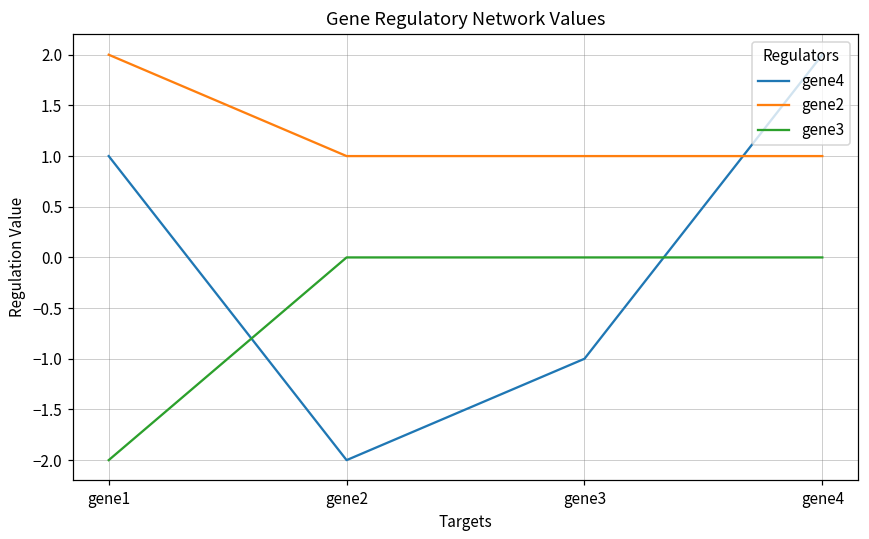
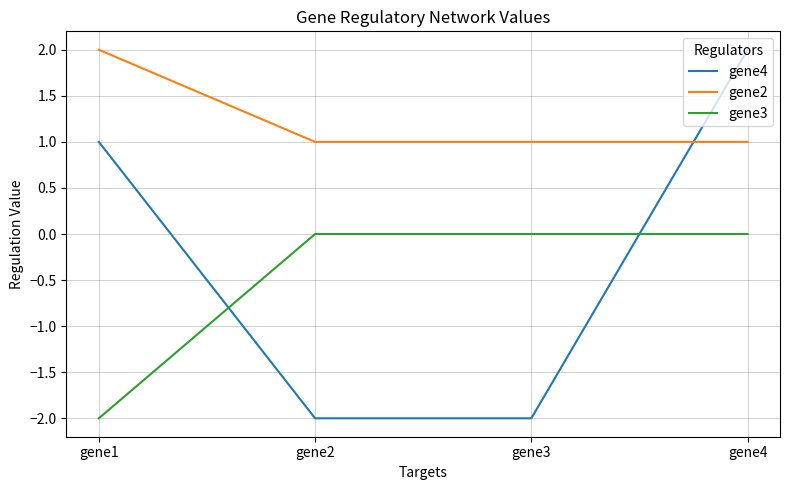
  {
    "gene4": {
      "gene1": 1,
      "gene2": -2,
-     "gene3": -1
+     "gene3": -2
    },
    "gene2": {
      "gene1": 2,
      "gene2": 1,
      "gene3": 1,
      "gene4": 1
    },
    "gene3": {
      "gene1": -2,
      "gene2": 0,
      "gene3": 0,
      "gene4": 0
    }
  }
